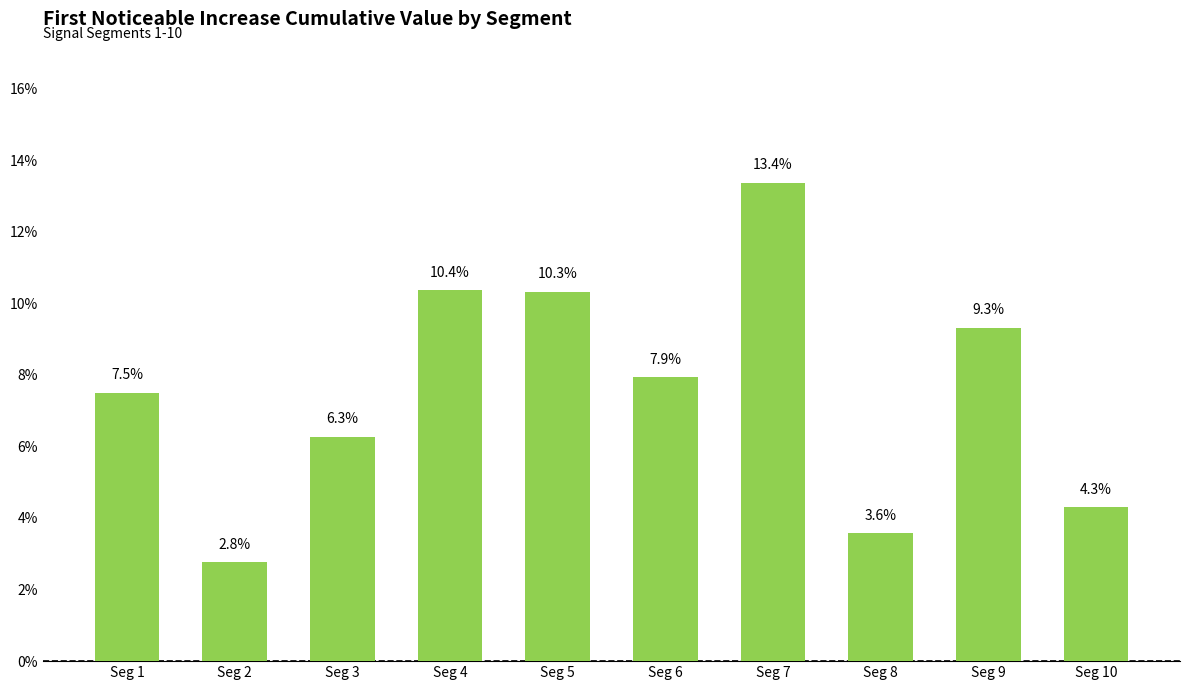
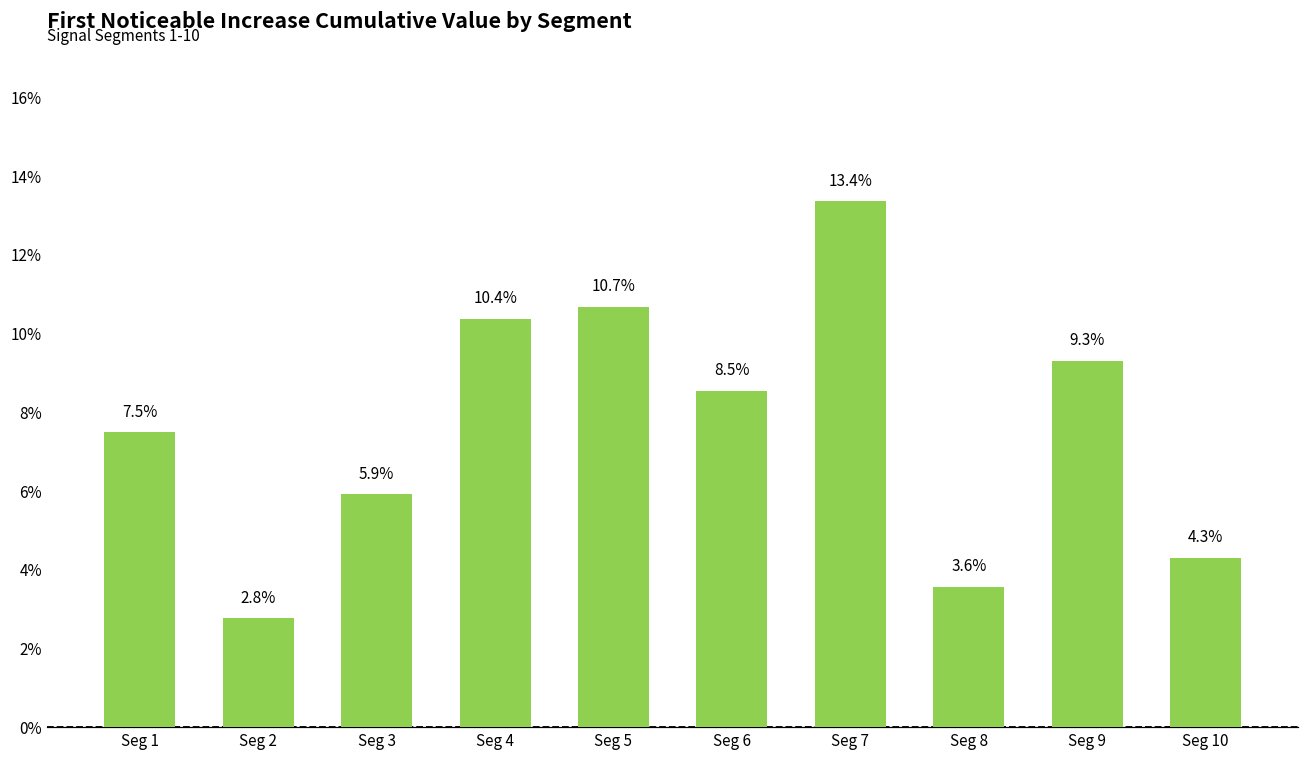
  {
    "Seg 1": "7.5%",
    "Seg 2": "2.8%",
-   "Seg 3": "6.3%",
+   "Seg 3": "5.9%",
    "Seg 4": "10.4%",
-   "Seg 5": "10.3%",
-   "Seg 6": "7.9%",
+   "Seg 5": "10.7%",
+   "Seg 6": "8.5%",
    "Seg 7": "13.4%",
    "Seg 8": "3.6%",
    "Seg 9": "9.3%",
    "Seg 10": "4.3%"
  }
